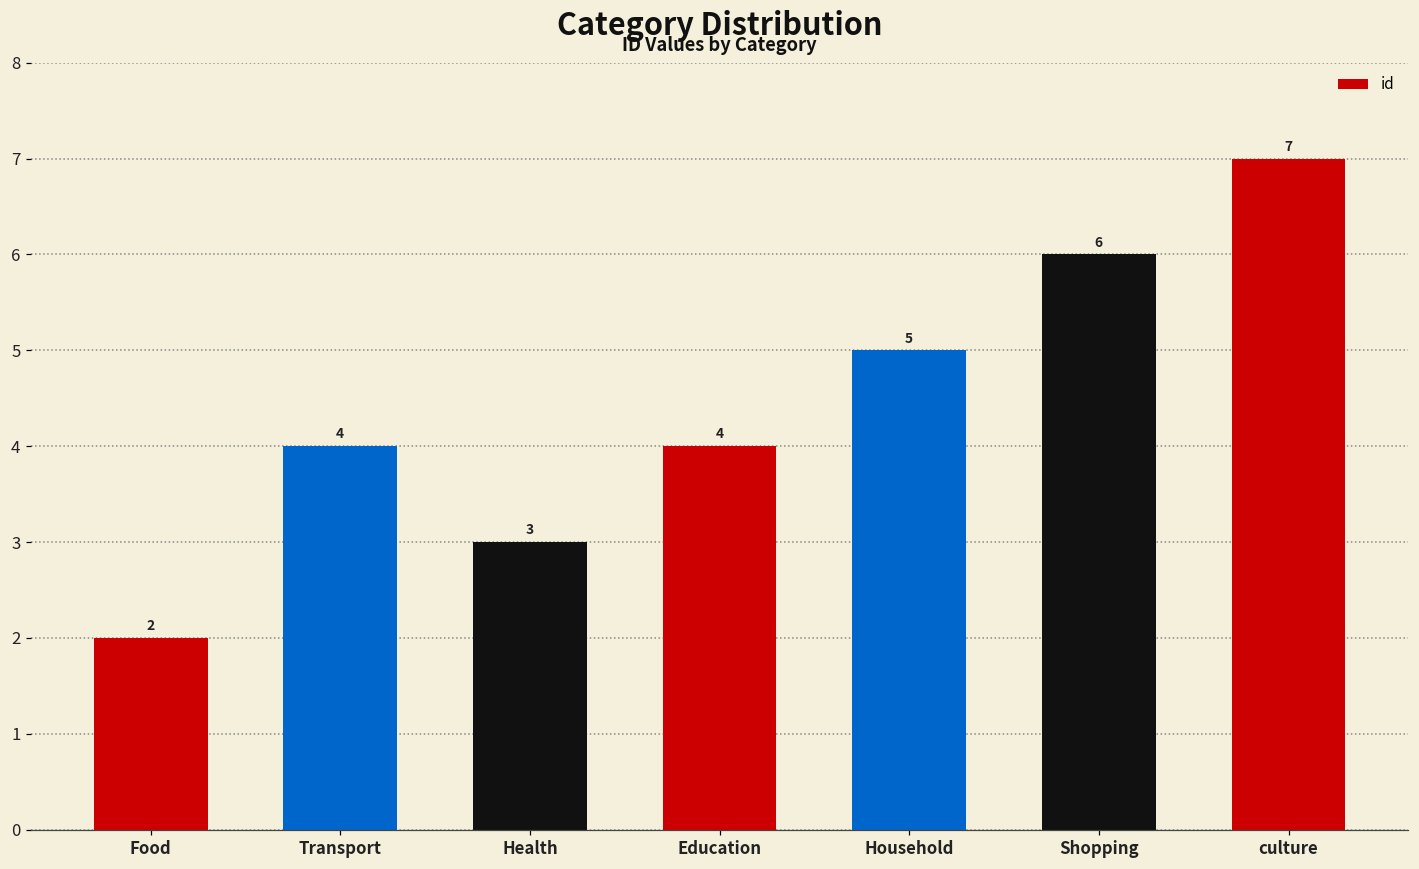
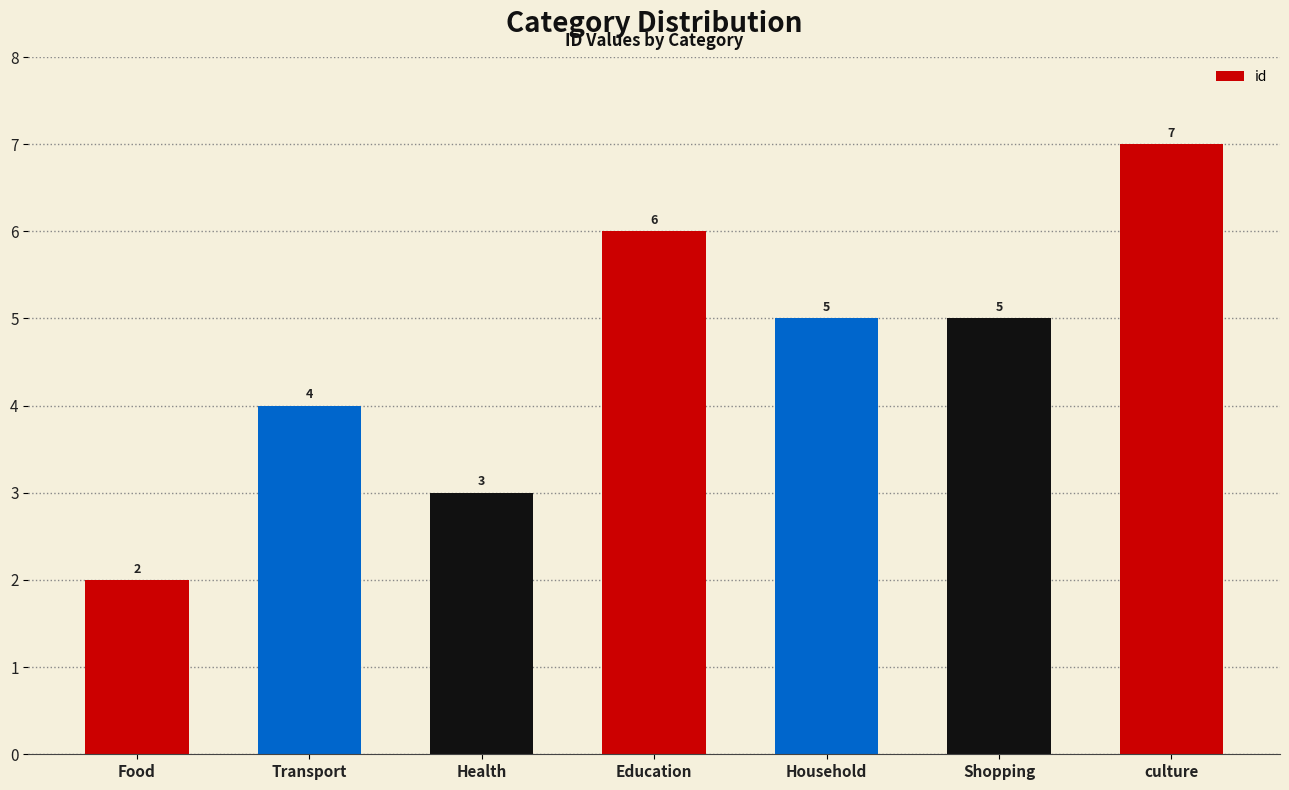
  {
    "Food": 2,
    "Transport": 4,
    "Health": 3,
-   "Education": 4,
+   "Education": 6,
    "Household": 5,
-   "Shopping": 6,
+   "Shopping": 5,
    "culture": 7
  }
